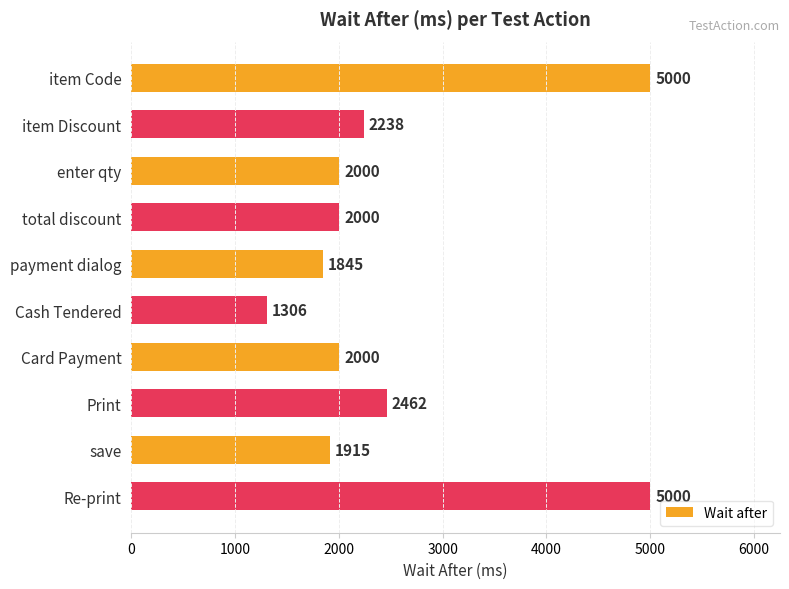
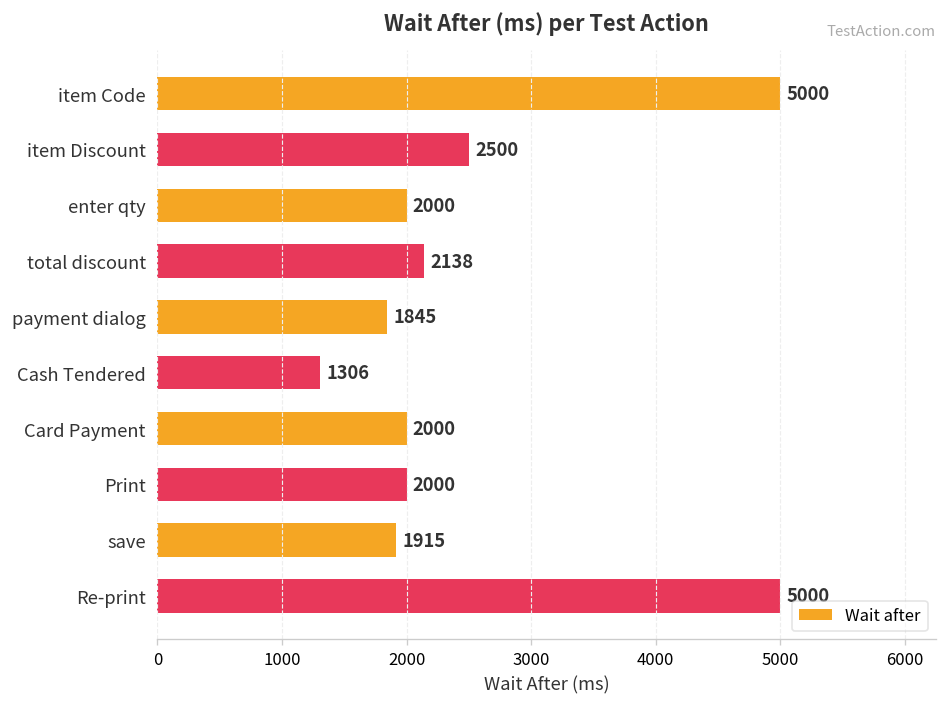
  {
    "item Code": 5000,
-   "item Discount": 2238,
+   "item Discount": 2500,
    "enter qty": 2000,
-   "total discount": 2000,
+   "total discount": 2138,
    "payment dialog": 1845,
    "Cash Tendered": 1306,
    "Card Payment": 2000,
-   "Print": 2462,
+   "Print": 2000,
    "save": 1915
  }
